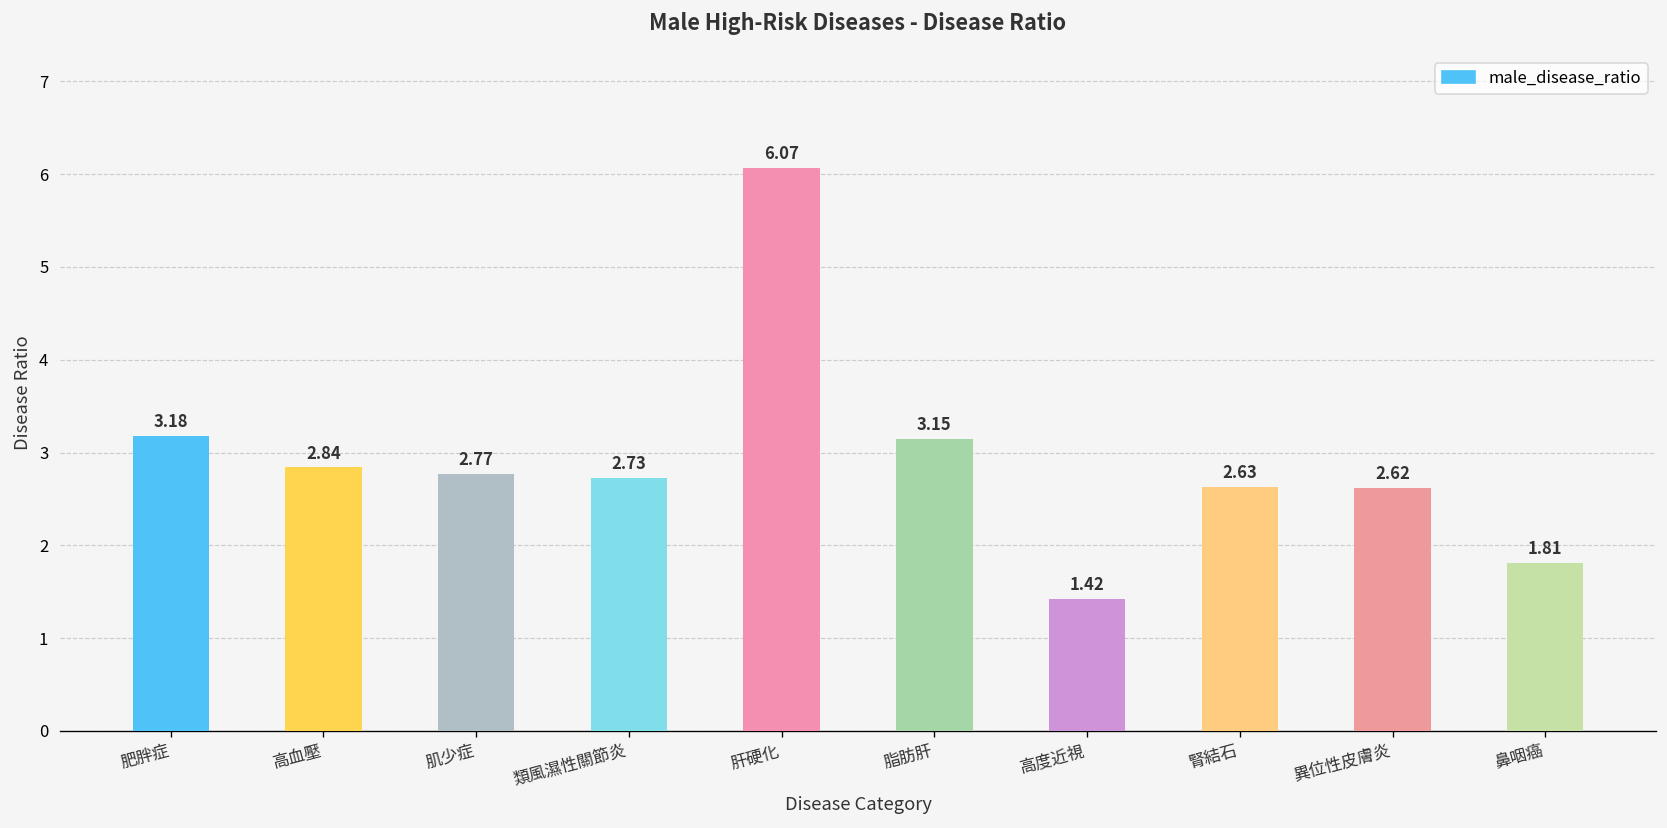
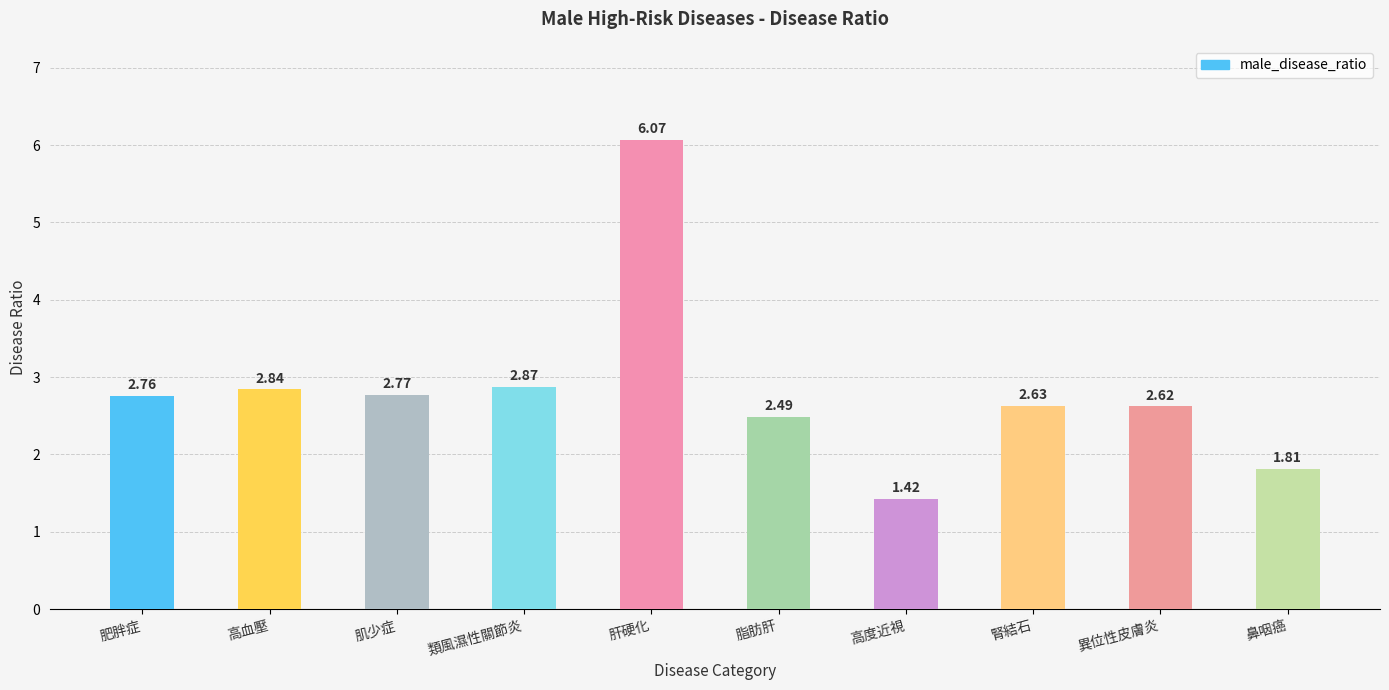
  {
-   "肥胖症": 3.18,
+   "肥胖症": 2.76,
    "高血壓": 2.84,
    "肌少症": 2.77,
-   "類風濕性關節炎": 2.73,
+   "類風濕性關節炎": 2.87,
    "肝硬化": 6.07,
-   "脂肪肝": 3.15,
+   "脂肪肝": 2.49,
    "高度近視": 1.42,
    "腎結石": 2.63,
    "異位性皮膚炎": 2.62,
    "鼻咽癌": 1.81
  }
